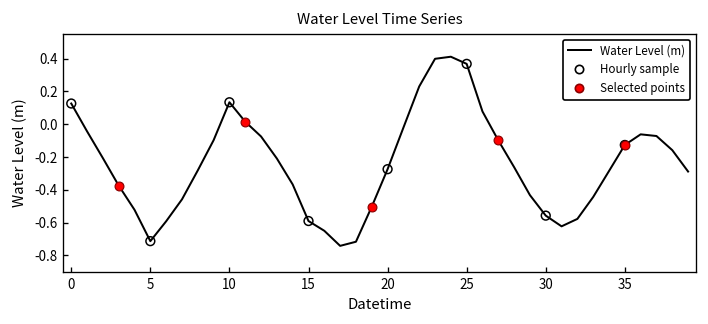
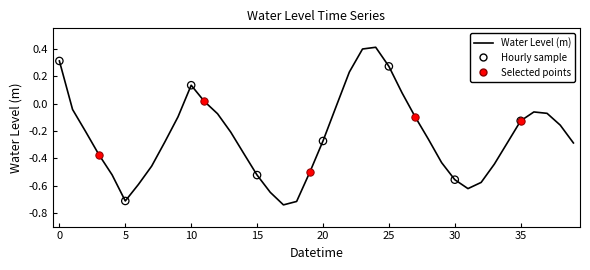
  {
    "Water Level (m)": {
-     "0": 0.13,
-     "15": -0.59,
-     "25": 0.37
+     "0": 0.31,
+     "15": -0.52,
+     "25": 0.27
    }
  }
